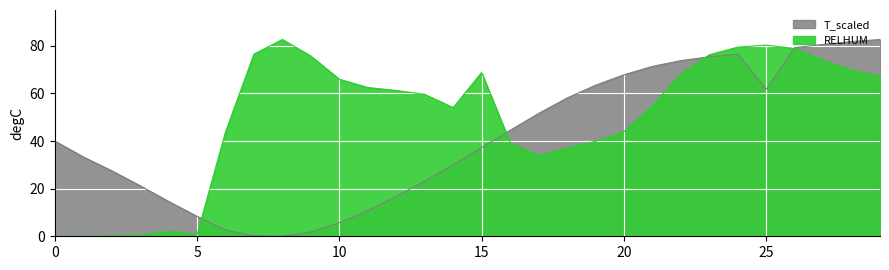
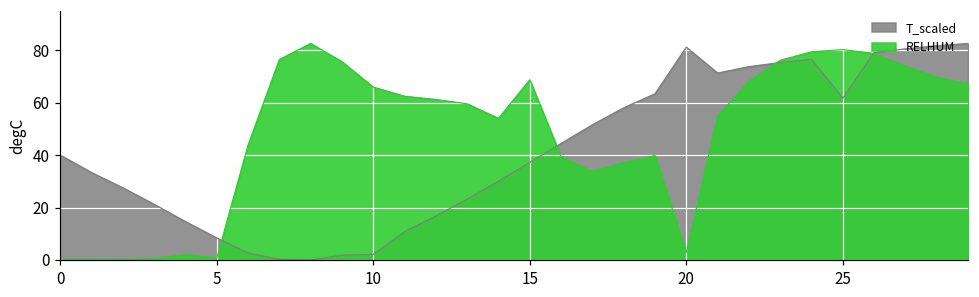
  {
    "T_scaled": {
      "0": 40,
      "5": 8,
-     "10": 6,
+     "10": 2,
      "15": 37,
-     "20": 68,
+     "20": 81,
      "25": 62
    },
    "RELHUM": {
      "0": 0,
      "5": 1,
      "10": 66,
      "15": 69,
-     "20": 44,
+     "20": 3,
      "25": 80
    }
  }
